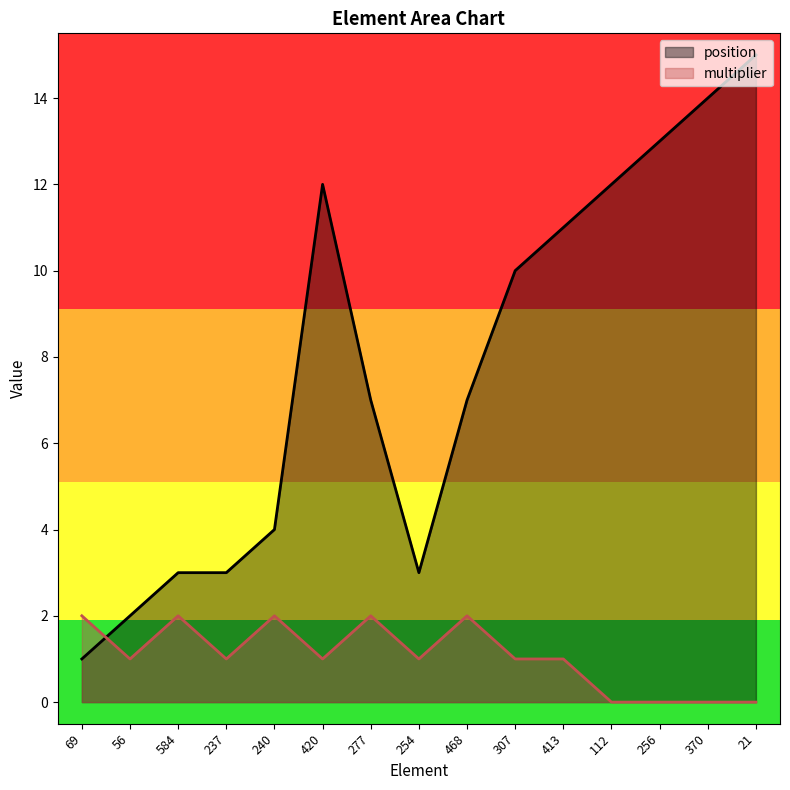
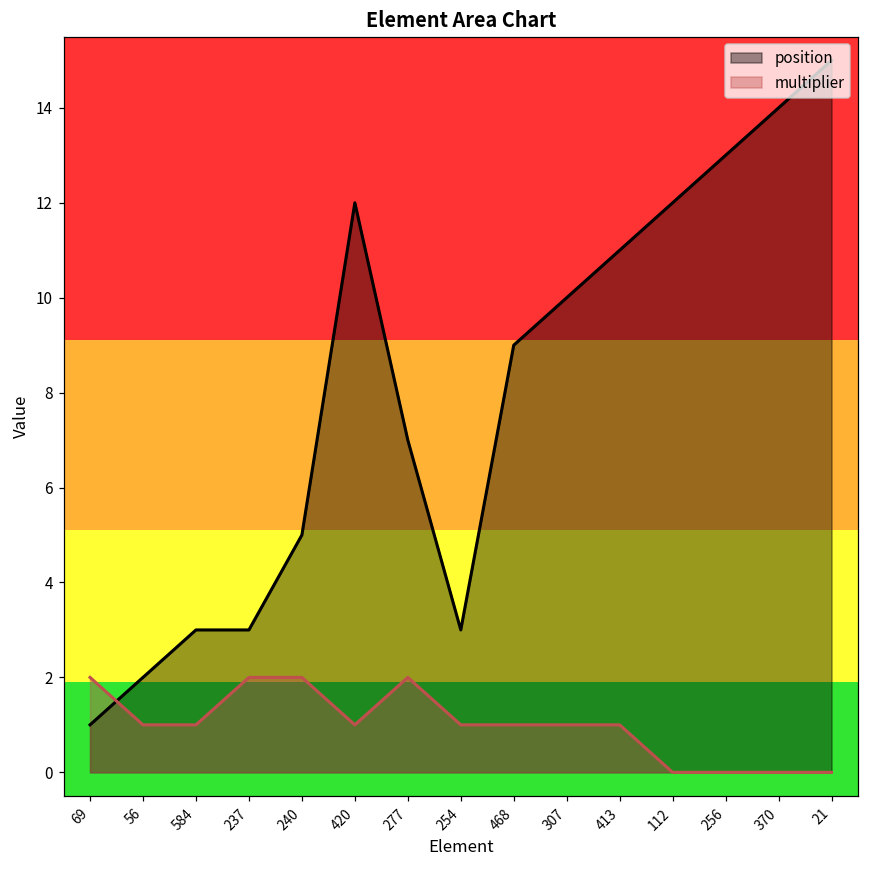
  {
    "position": {
      "69": 1,
      "56": 2,
      "584": 3,
      "237": 3,
-     "240": 4,
+     "240": 5,
      "420": 12,
      "277": 7,
      "254": 3,
-     "468": 7,
+     "468": 9,
      "307": 10,
      "413": 11,
      "112": 12,
      "256": 13,
      "370": 14
    },
    "multiplier": {
      "69": 2,
      "56": 1,
-     "584": 2,
-     "237": 1,
+     "584": 1,
+     "237": 2,
      "240": 2,
      "420": 1,
      "277": 2,
      "254": 1,
-     "468": 2,
+     "468": 1,
      "307": 1,
      "413": 1,
      "112": 0,
      "256": 0,
      "370": 0,
      "21": 0
    }
  }
